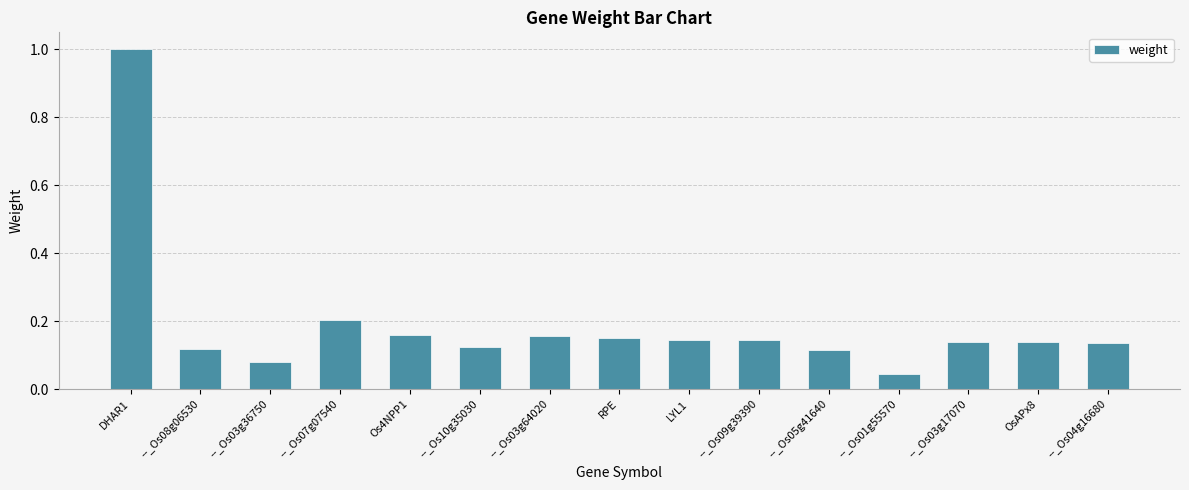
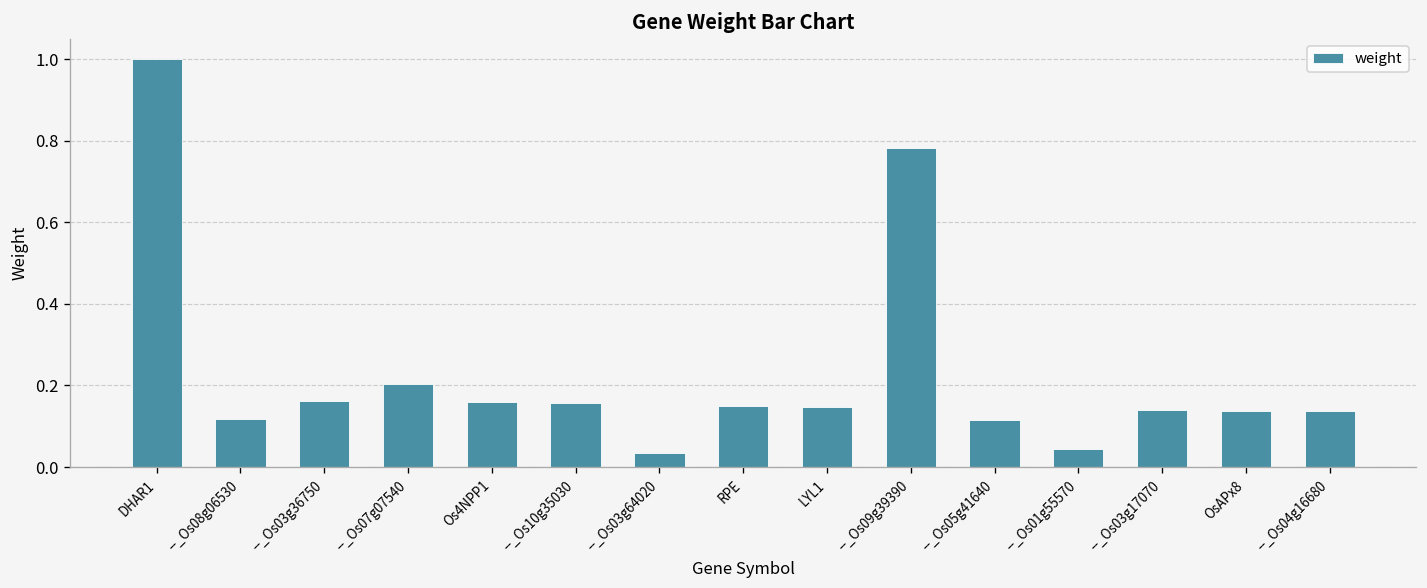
  {
    "DHAR1": 1.00,
    "--_Os08g06530": 0.12,
-   "--_Os03g36750": 0.08,
+   "--_Os03g36750": 0.16,
    "--_Os07g07540": 0.20,
    "Os4NPP1": 0.16,
-   "--_Os10g35030": 0.12,
-   "--_Os03g64020": 0.16,
+   "--_Os10g35030": 0.16,
+   "--_Os03g64020": 0.03,
    "RPE": 0.15,
    "LYL1": 0.15,
-   "--_Os09g39390": 0.14,
+   "--_Os09g39390": 0.78,
    "--_Os05g41640": 0.12,
    "--_Os01g55570": 0.04,
    "--_Os03g17070": 0.14,
    "OsAPx8": 0.14,
    "--_Os04g16680": 0.14
  }
